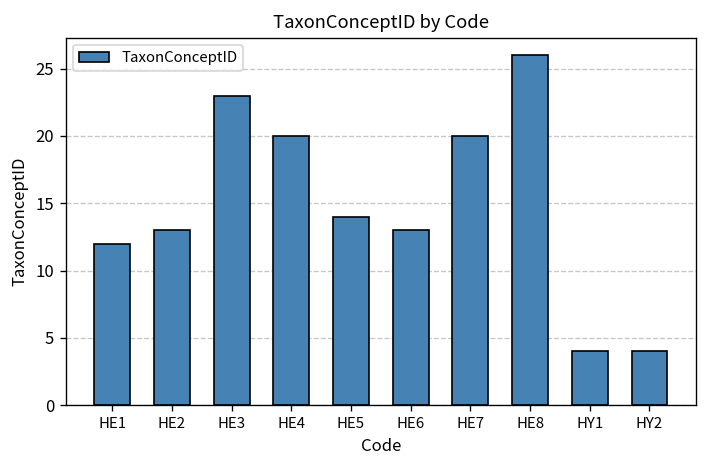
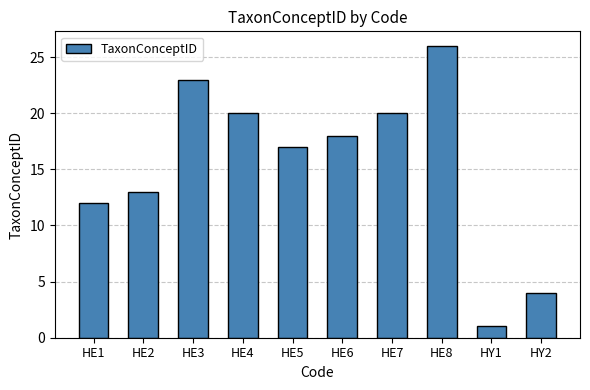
  {
    "HE1": 12,
    "HE2": 13,
    "HE3": 23,
    "HE4": 20,
-   "HE5": 14,
-   "HE6": 13,
+   "HE5": 17,
+   "HE6": 18,
    "HE7": 20,
    "HE8": 26,
-   "HY1": 4,
+   "HY1": 1,
    "HY2": 4
  }
